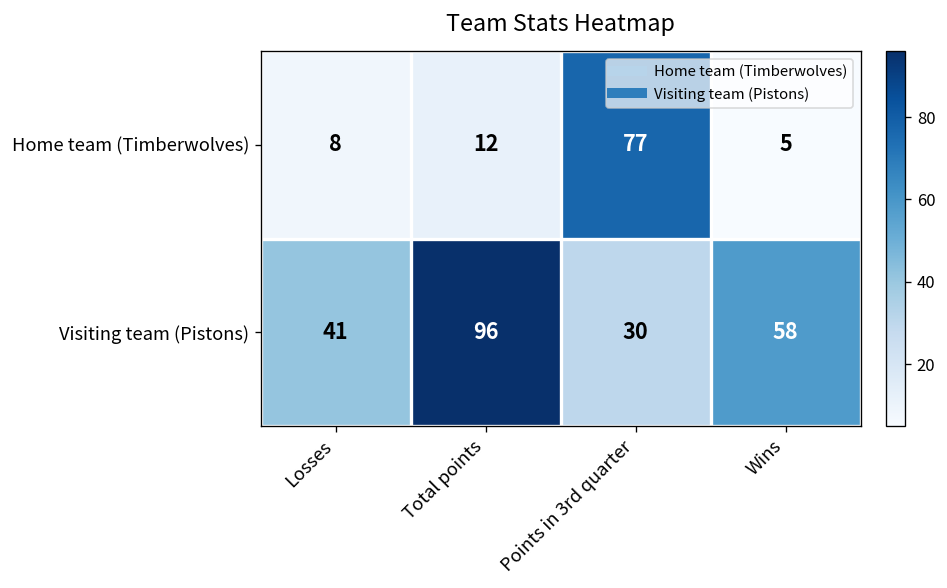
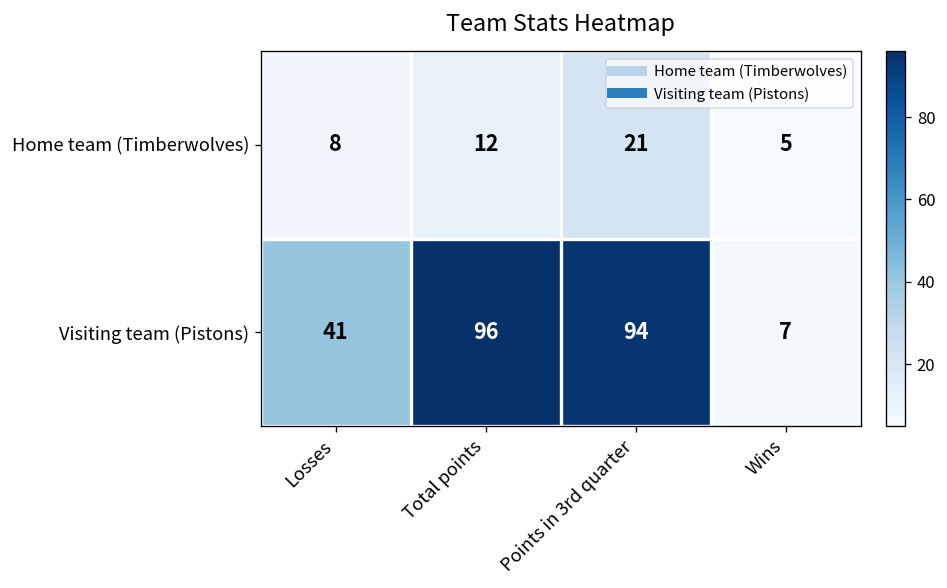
  {
    "Home team (Timberwolves)": {
      "Losses": 8,
      "Total points": 12,
-     "Points in 3rd quarter": 77,
+     "Points in 3rd quarter": 21,
      "Wins": 5
    },
    "Visiting team (Pistons)": {
      "Losses": 41,
      "Total points": 96,
-     "Points in 3rd quarter": 30,
-     "Wins": 58
+     "Points in 3rd quarter": 94,
+     "Wins": 7
    }
  }
